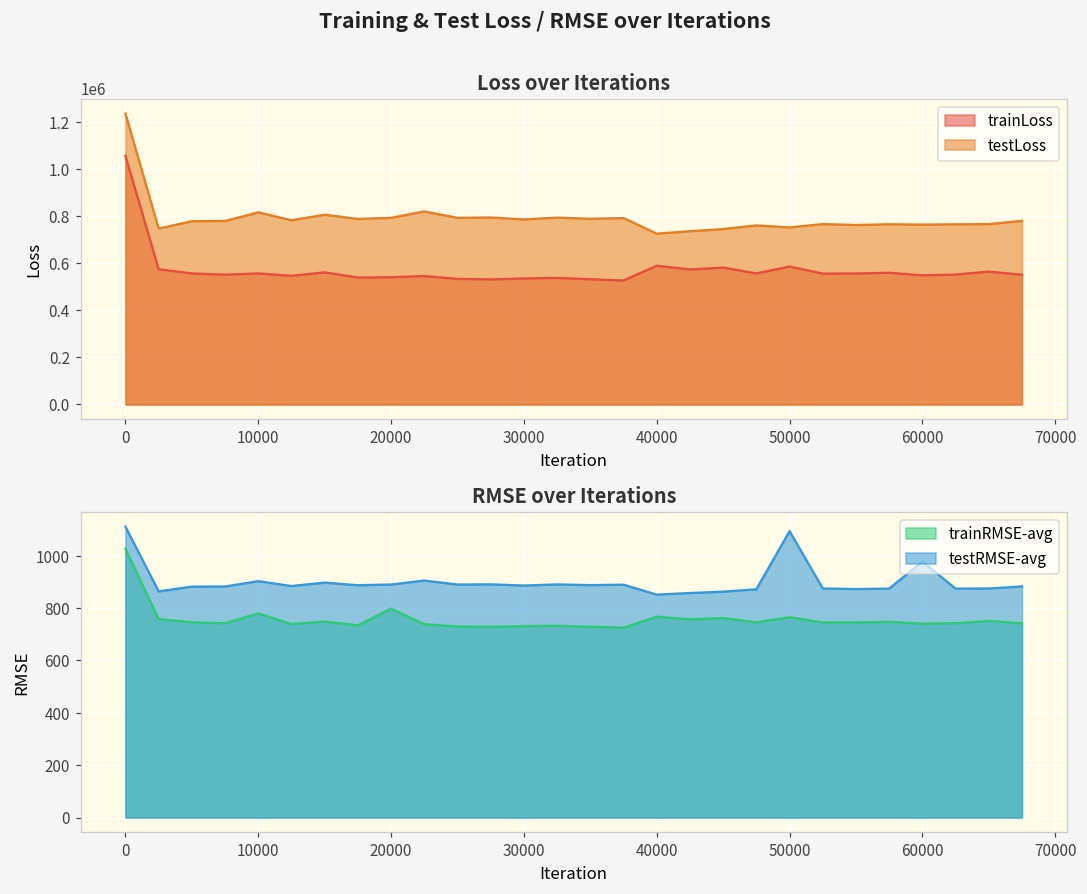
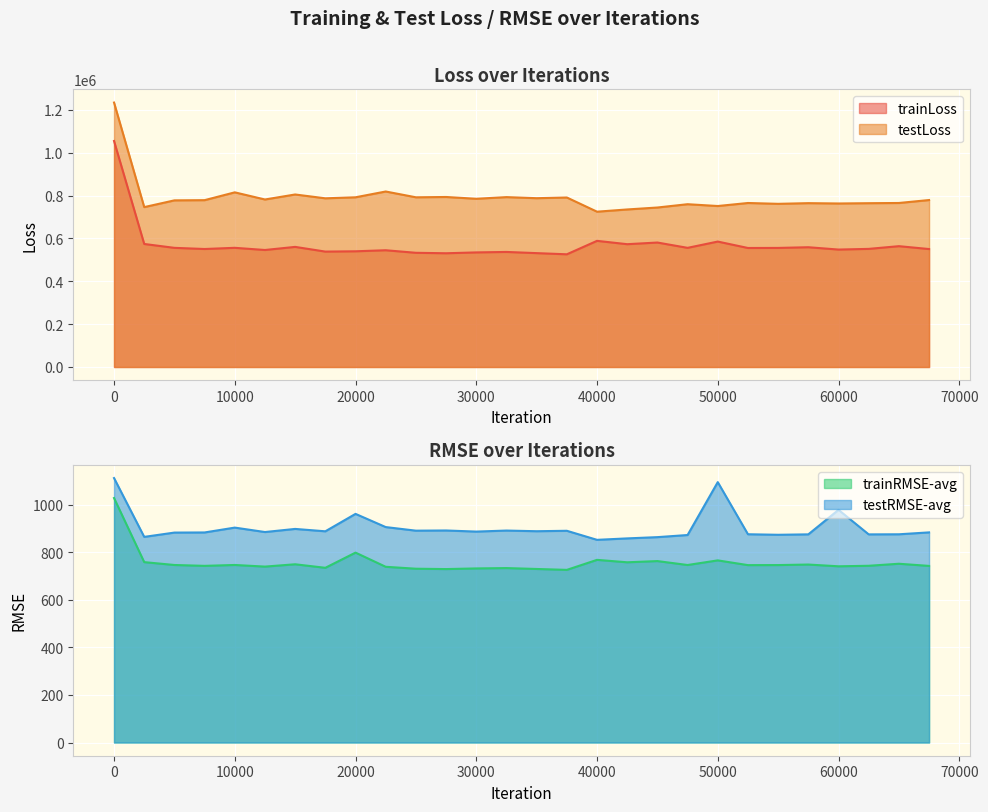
  {
    "RMSE over Iterations": {
      "trainRMSE-avg": {
        "0": 1030,
-       "10000": 780,
+       "10000": 750,
        "20000": 800,
        "30000": 730,
        "40000": 770,
        "50000": 770,
        "60000": 740
      },
      "testRMSE-avg": {
        "0": 1110,
        "10000": 900,
-       "20000": 890,
+       "20000": 960,
        "30000": 890,
        "40000": 850,
        "50000": 1090
      }
    }
  }
